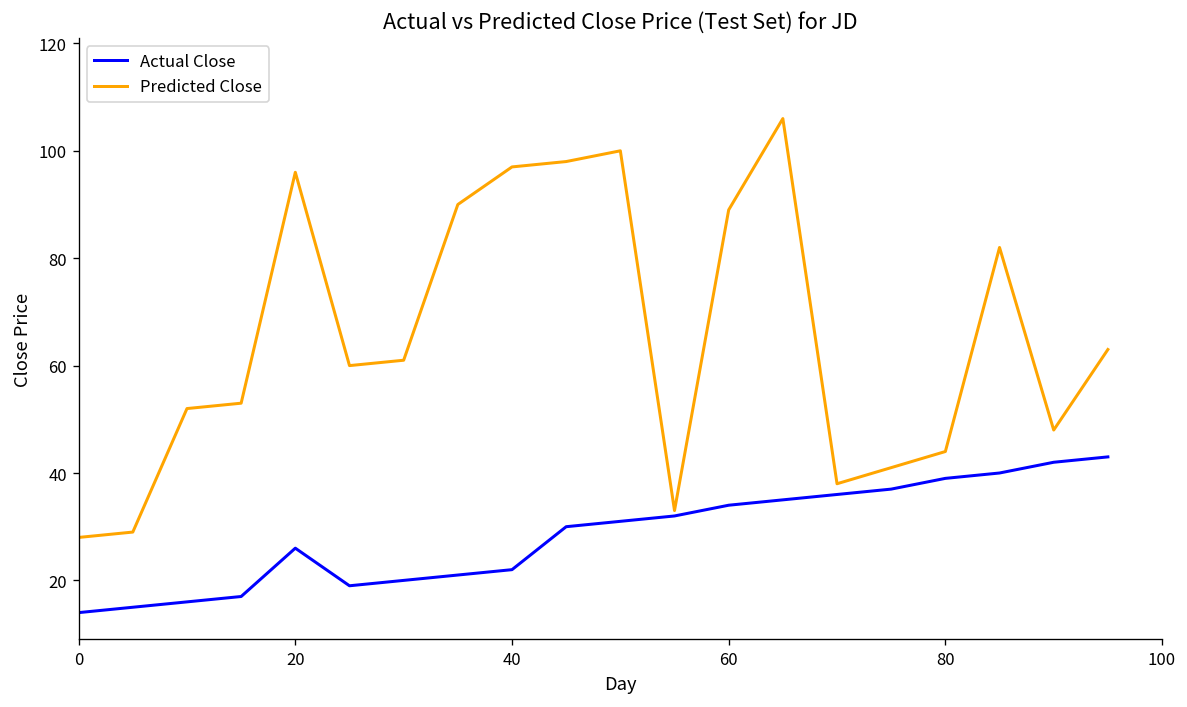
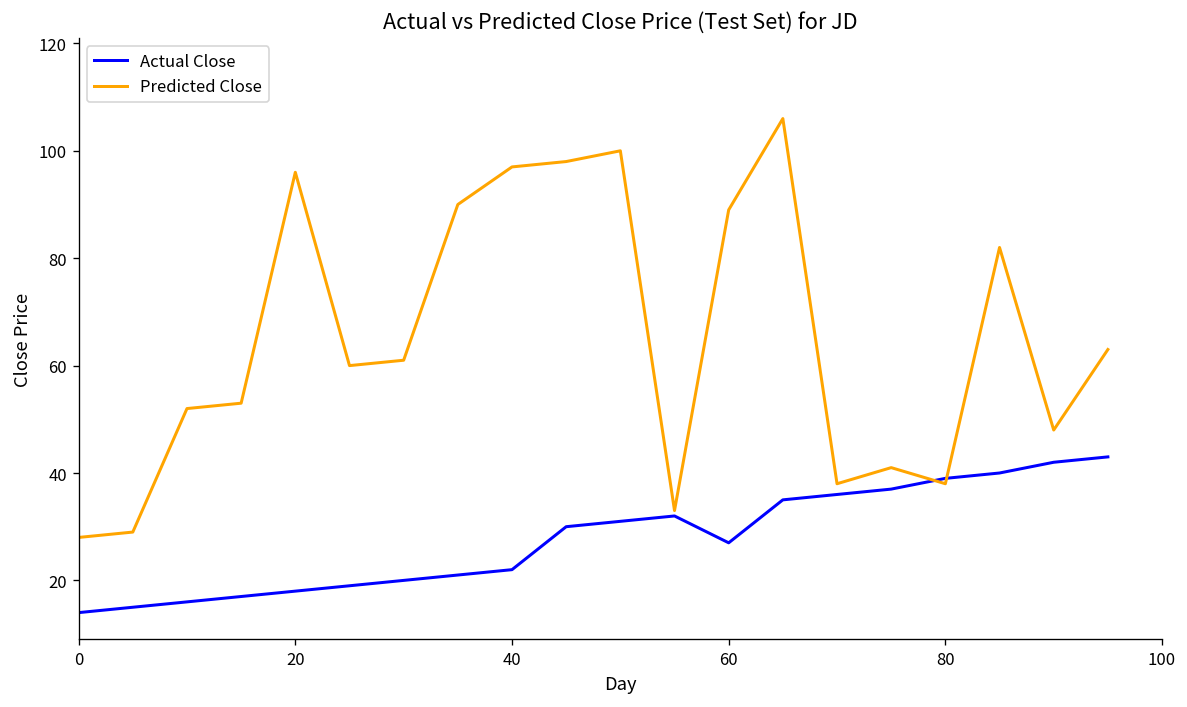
  {
    "Actual Close": {
      "0": 14,
-     "20": 26,
+     "20": 18,
      "40": 22,
-     "60": 34,
+     "60": 27,
      "80": 39
    },
    "Predicted Close": {
      "0": 28,
      "20": 96,
      "40": 97,
      "60": 89,
-     "80": 44
+     "80": 38
    }
  }
